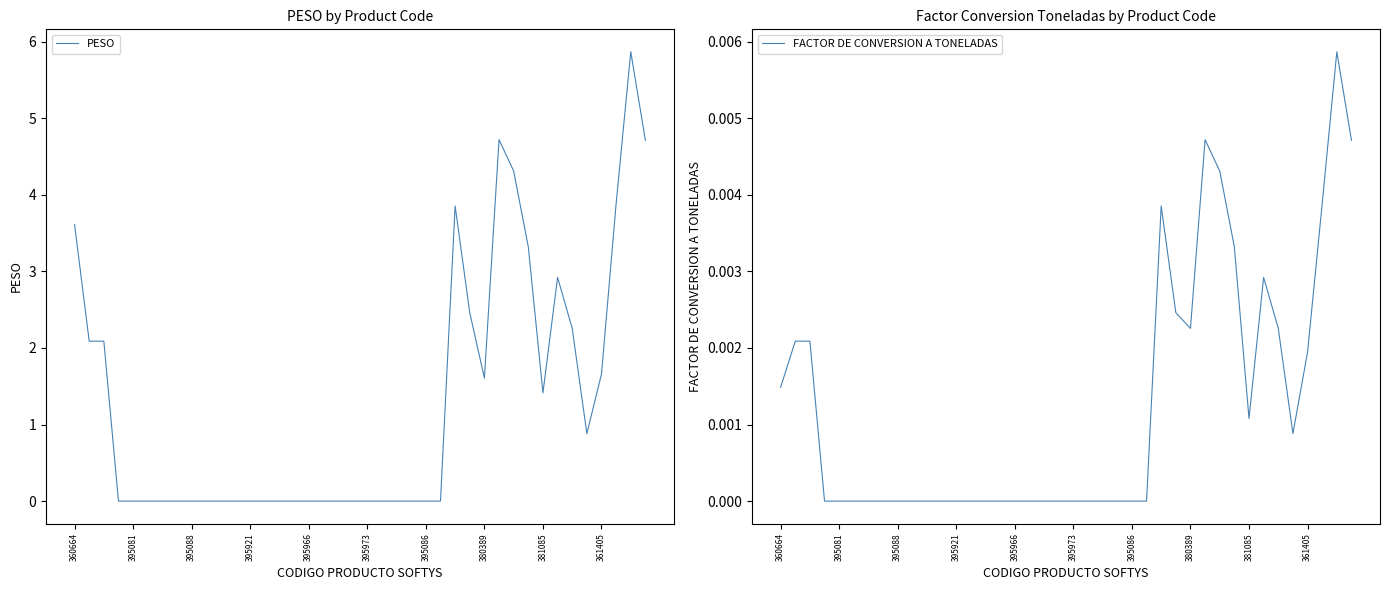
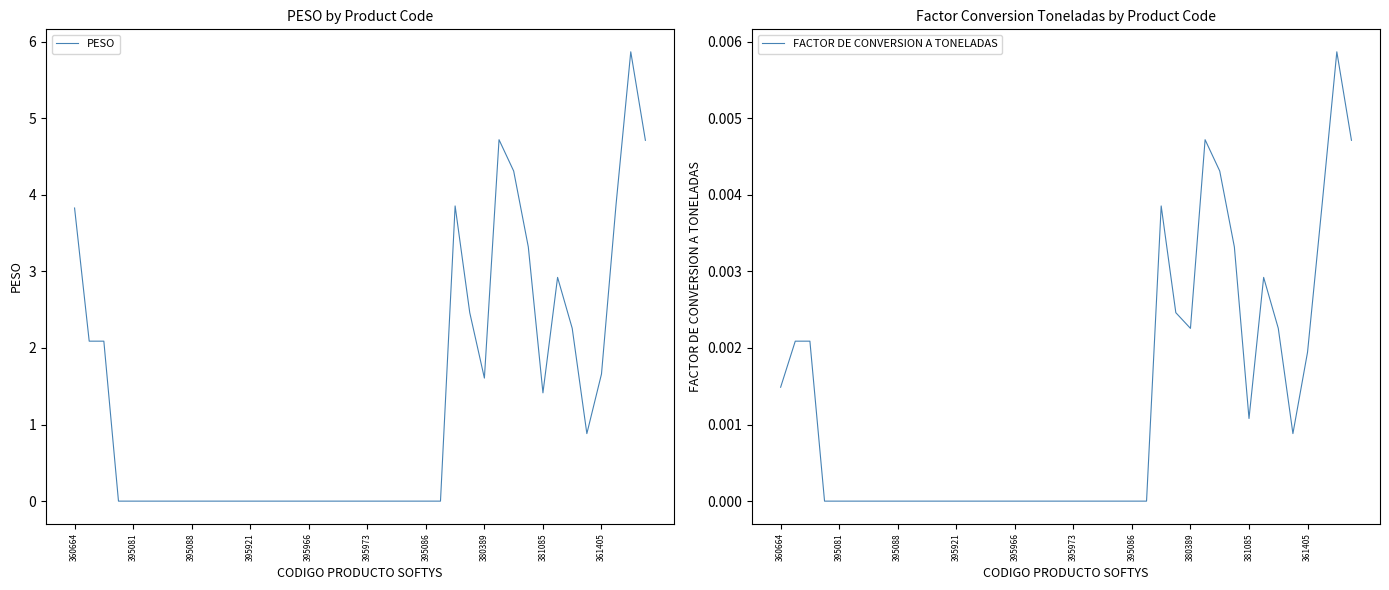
  {
    "PESO by Product Code": {
-     "360664": 3.6,
+     "360664": 3.8,
      "395081": 0.0,
      "395088": 0.0,
      "395921": 0.0,
      "395966": 0.0,
      "395973": 0.0,
      "395086": 0.0,
      "380389": 1.6,
      "381085": 1.4,
      "361405": 1.7
    },
    "Factor Conversion Toneladas by Product Code": {
      "360664": 0.0015,
      "395081": 0.0000,
      "395088": 0.0000,
      "395921": 0.0000,
      "395966": 0.0000,
      "395973": 0.0000,
      "395086": 0.0000,
      "380389": 0.0023,
      "381085": 0.0011,
      "361405": 0.0019
    }
  }
